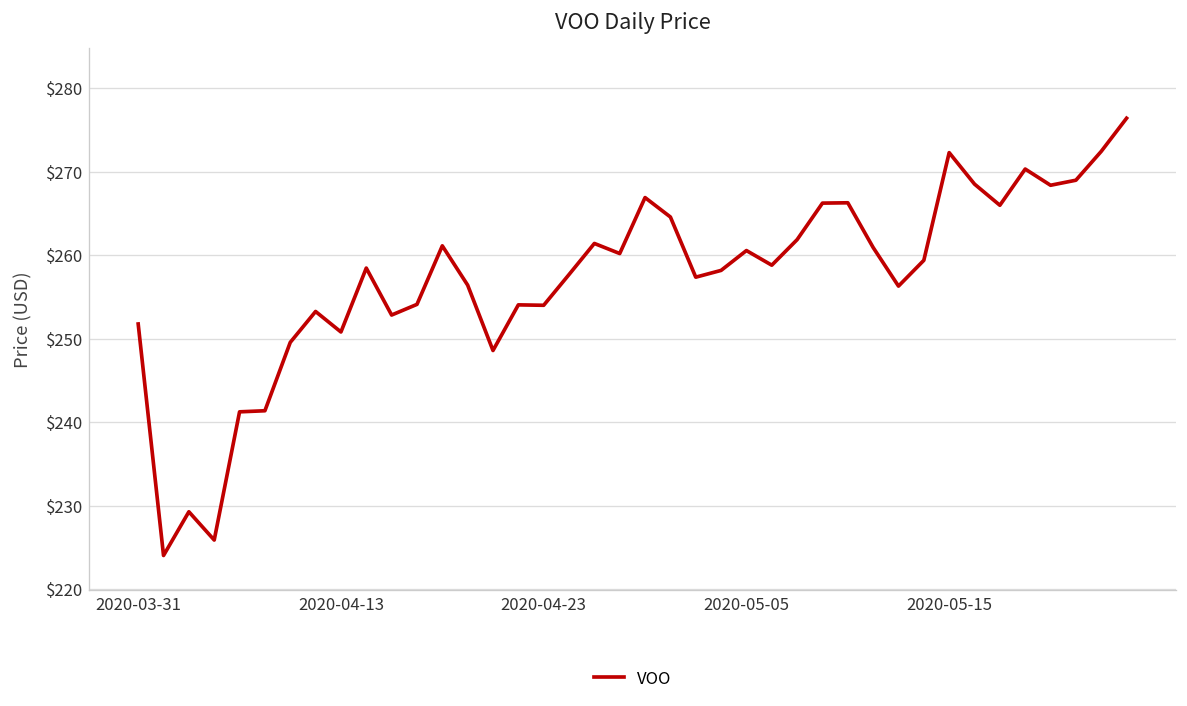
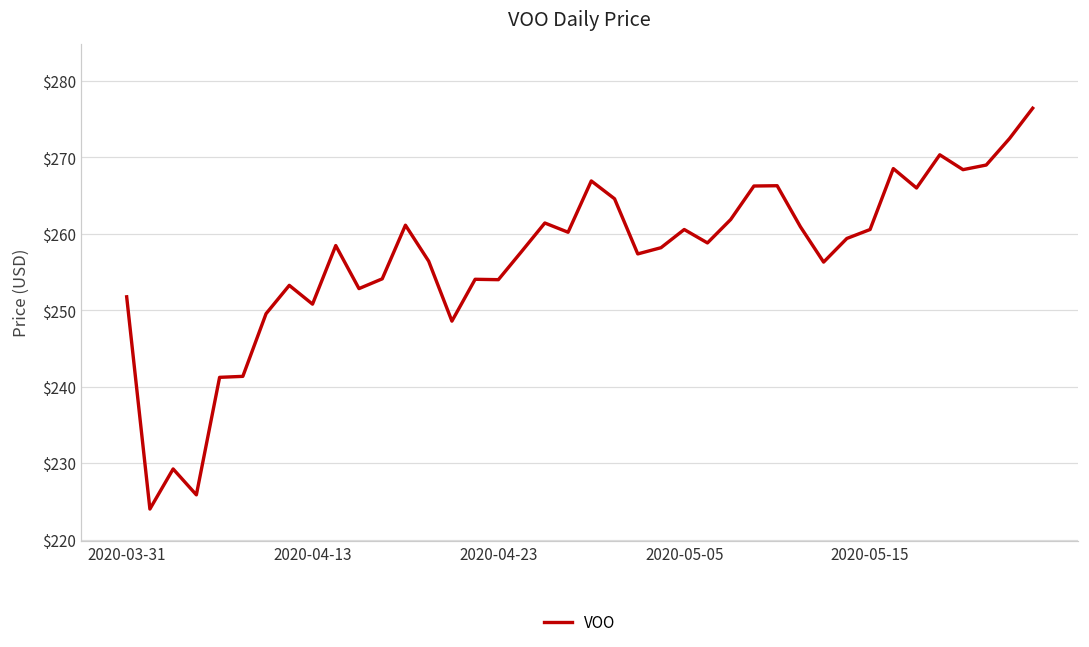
  {
    "2020-03-31": "$252",
    "2020-04-13": "$251",
    "2020-04-23": "$254",
    "2020-05-05": "$261",
-   "2020-05-15": "$272"
+   "2020-05-15": "$261"
  }
